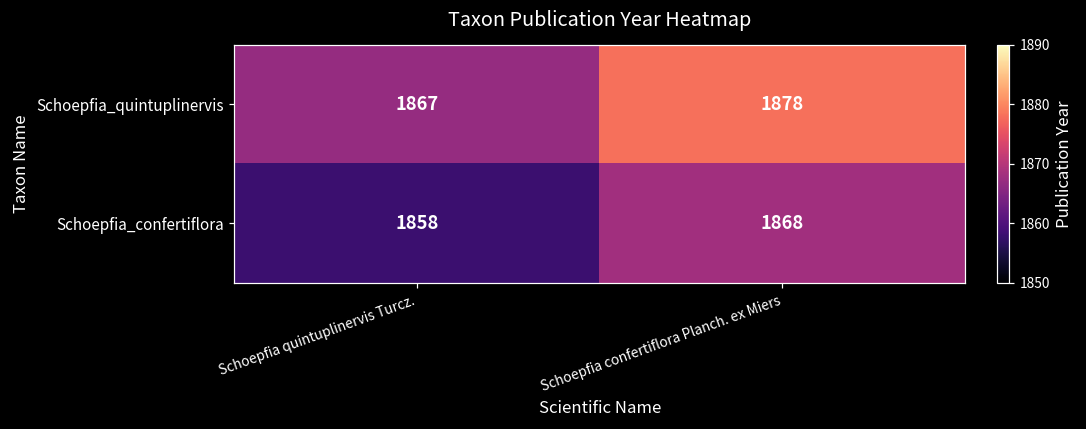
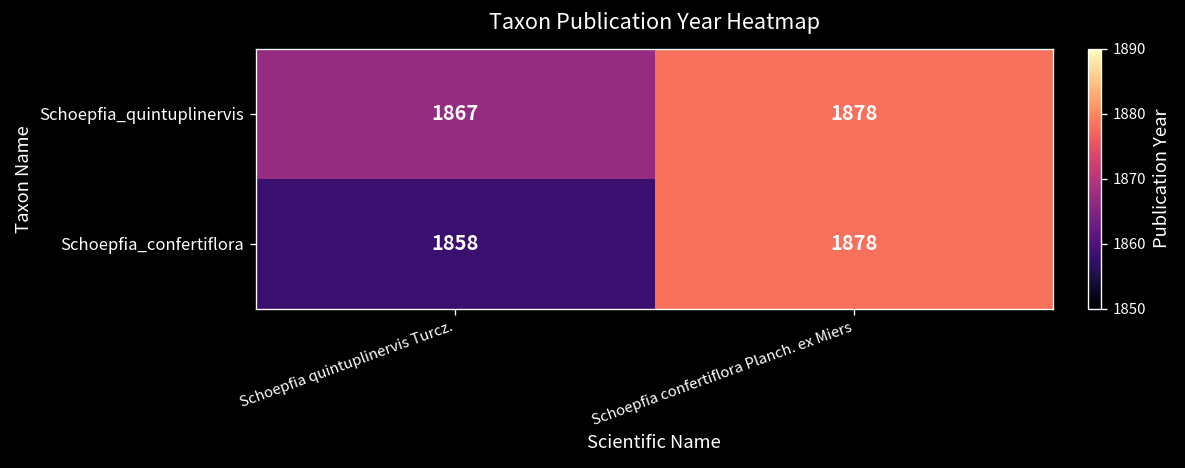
  {
    "Schoepfia_quintuplinervis": {
      "Schoepfia quintuplinervis Turcz.": 1867,
      "Schoepfia confertiflora Planch. ex Miers": 1878
    },
    "Schoepfia_confertiflora": {
      "Schoepfia quintuplinervis Turcz.": 1858,
-     "Schoepfia confertiflora Planch. ex Miers": 1868
+     "Schoepfia confertiflora Planch. ex Miers": 1878
    }
  }
